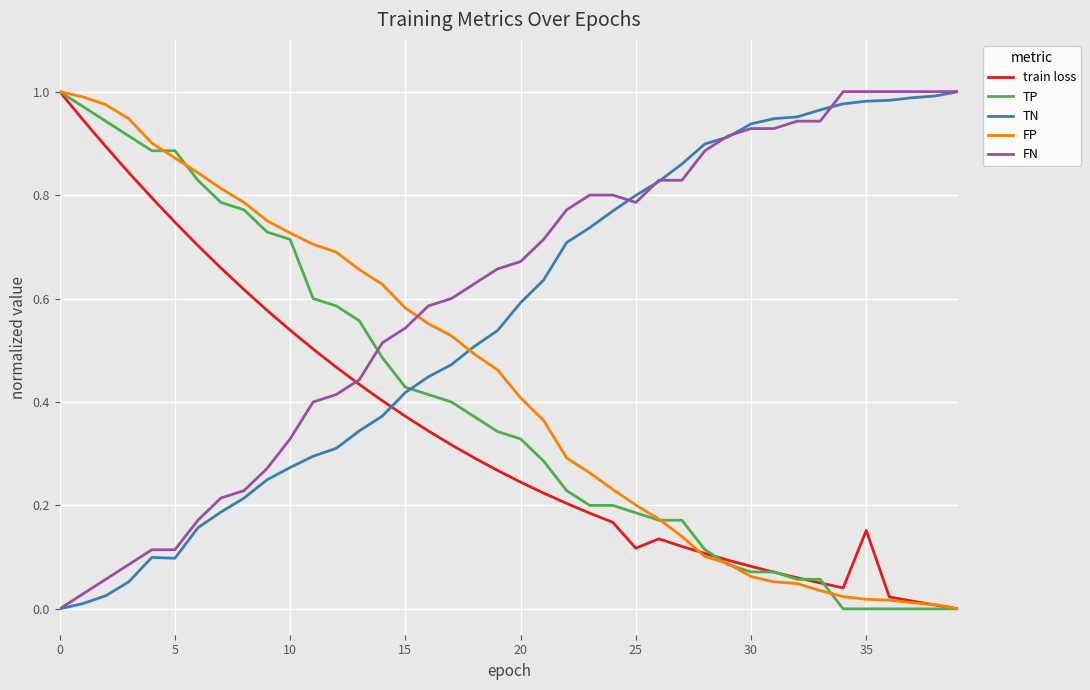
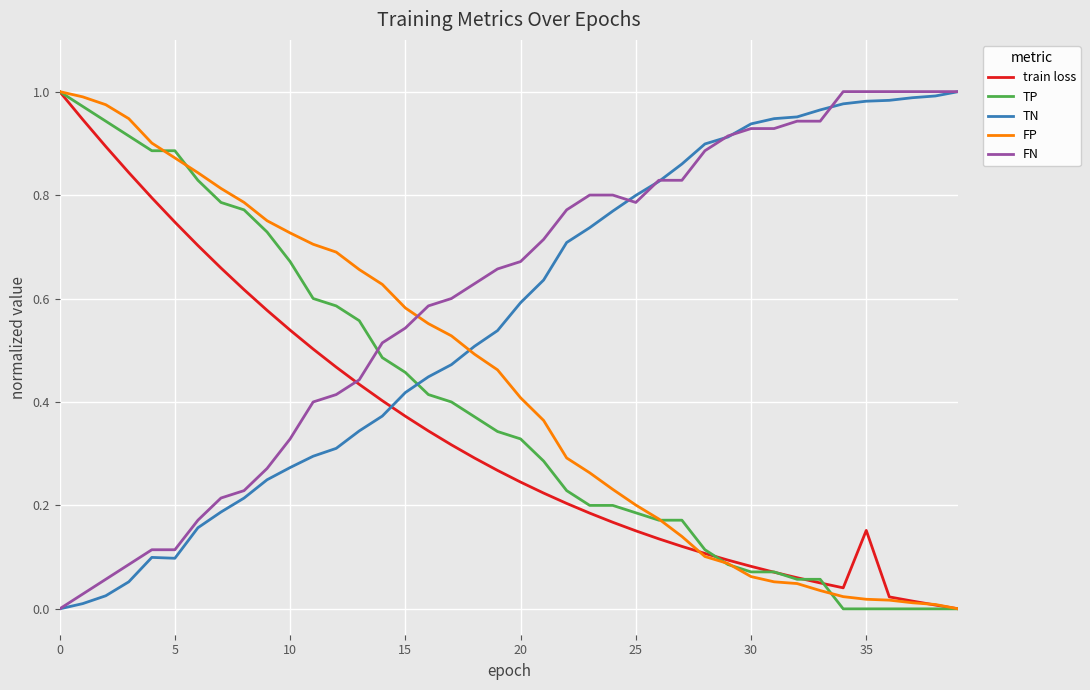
  {
    "train loss": {
      "5": 0.75,
      "10": 0.54,
      "15": 0.37,
      "20": 0.25,
-     "25": 0.12,
+     "25": 0.15,
      "30": 0.08,
      "35": 0.15
    },
    "TP": {
      "5": 0.89,
-     "10": 0.71,
-     "15": 0.43,
+     "10": 0.67,
+     "15": 0.46,
      "20": 0.33,
      "25": 0.19,
      "30": 0.07,
      "35": 0.00
    },
    "TN": {
      "5": 0.10,
      "10": 0.27,
      "15": 0.42,
      "20": 0.59,
      "25": 0.80,
      "30": 0.94,
      "35": 0.98
    },
    "FP": {
      "5": 0.87,
      "10": 0.73,
      "15": 0.58,
      "20": 0.41,
      "25": 0.20,
      "30": 0.06,
      "35": 0.02
    },
    "FN": {
      "5": 0.11,
      "10": 0.33,
      "15": 0.54,
      "20": 0.67,
      "25": 0.79,
      "30": 0.93,
      "35": 1.00
    }
  }
